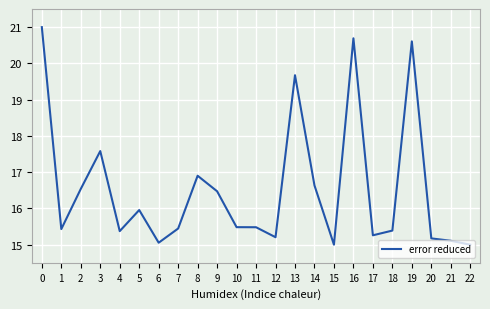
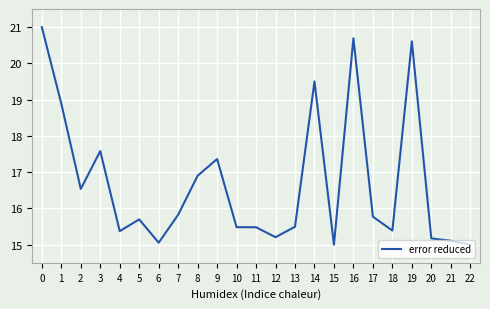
  {
    "0": 21.0,
-   "1": 15.4,
+   "1": 18.9,
    "2": 16.5,
    "3": 17.6,
    "4": 15.4,
-   "5": 16.0,
+   "5": 15.7,
    "6": 15.1,
-   "7": 15.4,
+   "7": 15.8,
    "8": 16.9,
-   "9": 16.5,
+   "9": 17.4,
    "10": 15.5,
    "11": 15.5,
    "12": 15.2,
-   "13": 19.7,
-   "14": 16.6,
+   "13": 15.5,
+   "14": 19.5,
    "15": 15.0,
    "16": 20.7,
-   "17": 15.3,
+   "17": 15.8,
    "18": 15.4,
    "19": 20.6,
    "20": 15.2
  }
